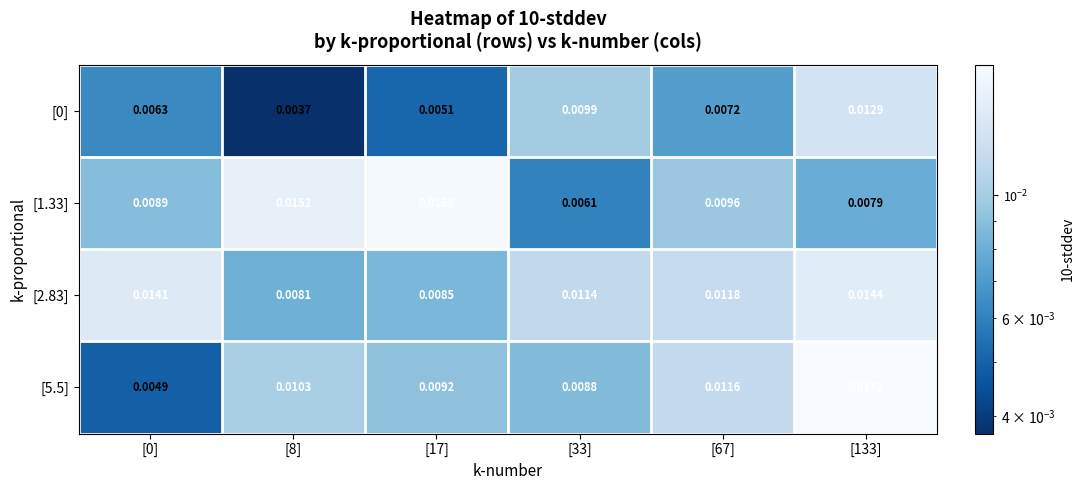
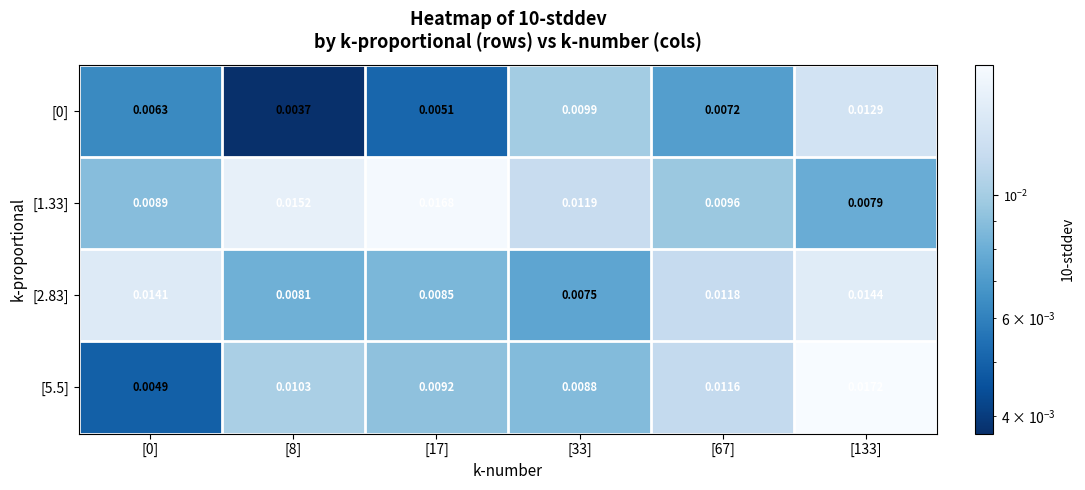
  {
    "[0]": {
      "[0]": 0.0063,
      "[8]": 0.0037,
      "[17]": 0.0051,
      "[33]": 0.0099,
      "[67]": 0.0072
    },
    "[1.33]": {
      "[0]": 0.0089,
-     "[33]": 0.0061,
+     "[33]": 0.0119,
      "[67]": 0.0096,
      "[133]": 0.0079
    },
    "[2.83]": {
      "[8]": 0.0081,
      "[17]": 0.0085,
-     "[33]": 0.0114,
+     "[33]": 0.0075,
      "[67]": 0.0118
    },
    "[5.5]": {
      "[0]": 0.0049,
      "[8]": 0.0103,
      "[17]": 0.0092,
      "[33]": 0.0088,
      "[67]": 0.0116
    }
  }
